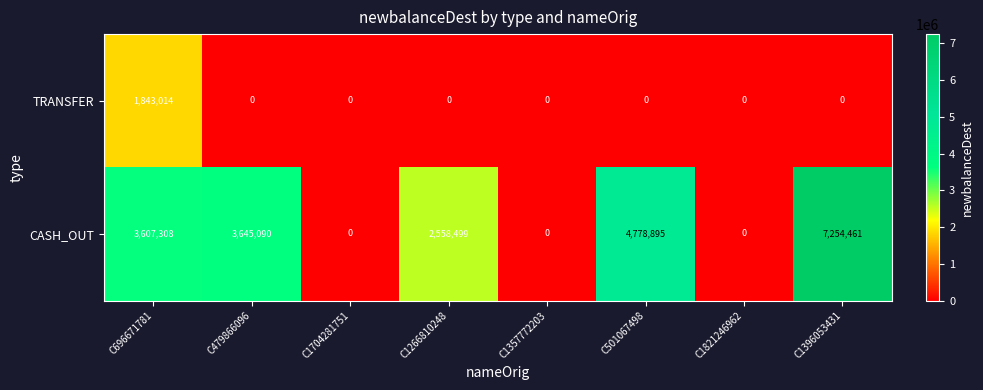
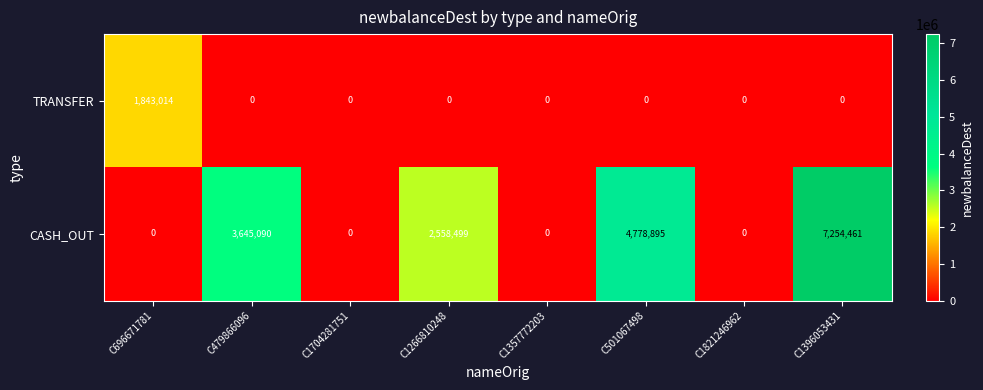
  {
    "TRANSFER": {
      "C696671781": "1,843,014",
      "C479866096": "0",
      "C1704281751": "0",
      "C1266810248": "0",
      "C1357772203": "0",
      "C501067498": "0",
      "C1821246962": "0",
      "C1396053431": "0"
    },
    "CASH_OUT": {
-     "C696671781": "3,607,308",
+     "C696671781": "0",
      "C479866096": "3,645,090",
      "C1704281751": "0",
      "C1266810248": "2,558,499",
      "C1357772203": "0",
      "C501067498": "4,778,895",
      "C1821246962": "0",
      "C1396053431": "7,254,461"
    }
  }
